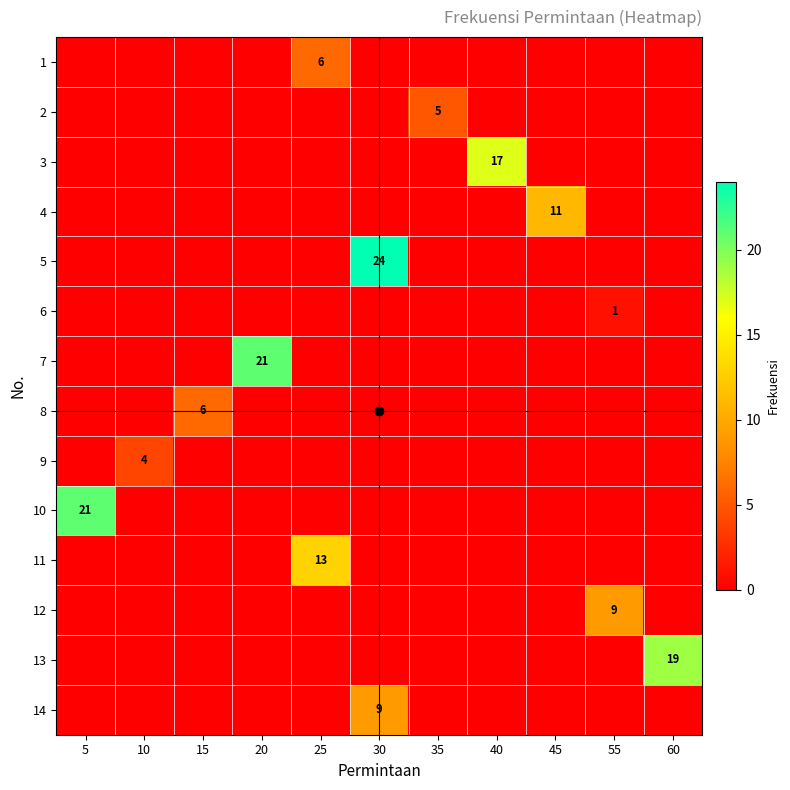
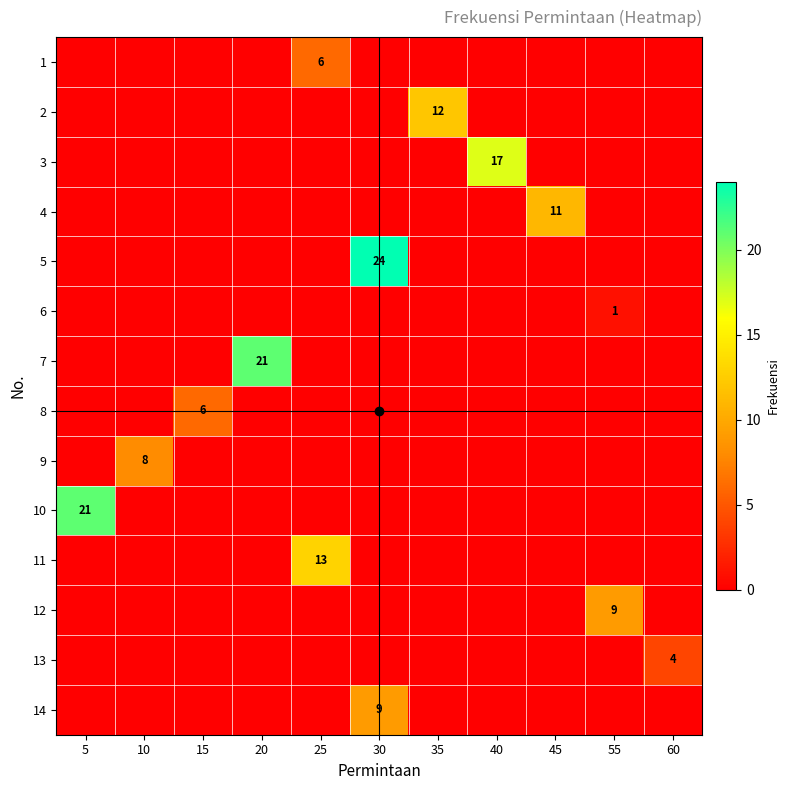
  {
    "1": {
      "25": 6
    },
    "2": {
-     "35": 5
+     "35": 12
    },
    "3": {
      "40": 17
    },
    "4": {
      "45": 11
    },
    "5": {
      "30": 24
    },
    "6": {
      "55": 1
    },
    "7": {
      "20": 21
    },
    "8": {
      "15": 6
    },
    "9": {
-     "10": 4
+     "10": 8
    },
    "10": {
      "5": 21
    },
    "11": {
      "25": 13
    },
    "12": {
      "55": 9
    },
    "13": {
-     "60": 19
+     "60": 4
    },
    "14": {
      "30": 9
    }
  }
